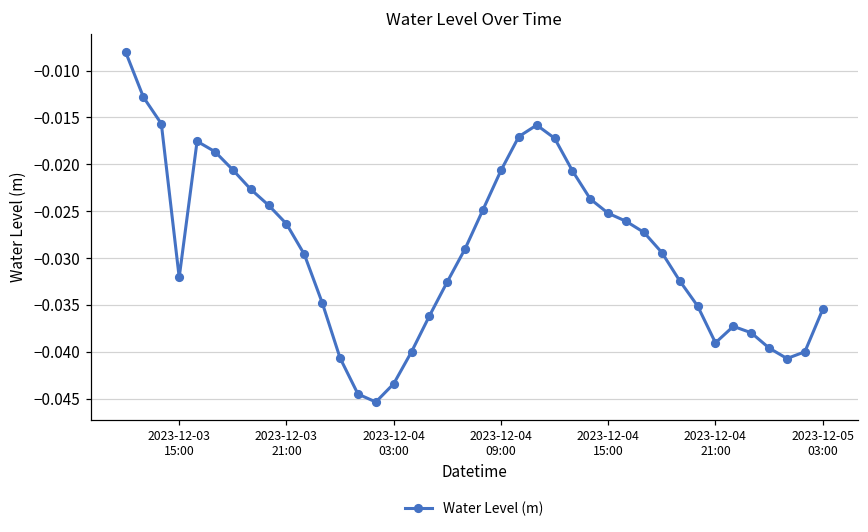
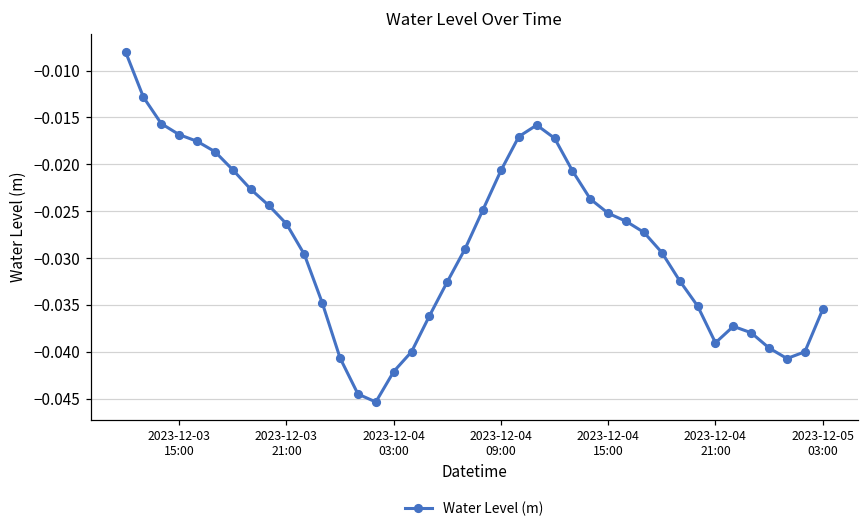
  {
-   "2023-12-03 15:00": -0.032,
+   "2023-12-03 15:00": -0.017,
    "2023-12-03 21:00": -0.026,
-   "2023-12-04 03:00": -0.043,
+   "2023-12-04 03:00": -0.042,
    "2023-12-04 09:00": -0.021,
    "2023-12-04 15:00": -0.025,
    "2023-12-04 21:00": -0.039,
    "2023-12-05 03:00": -0.035
  }
